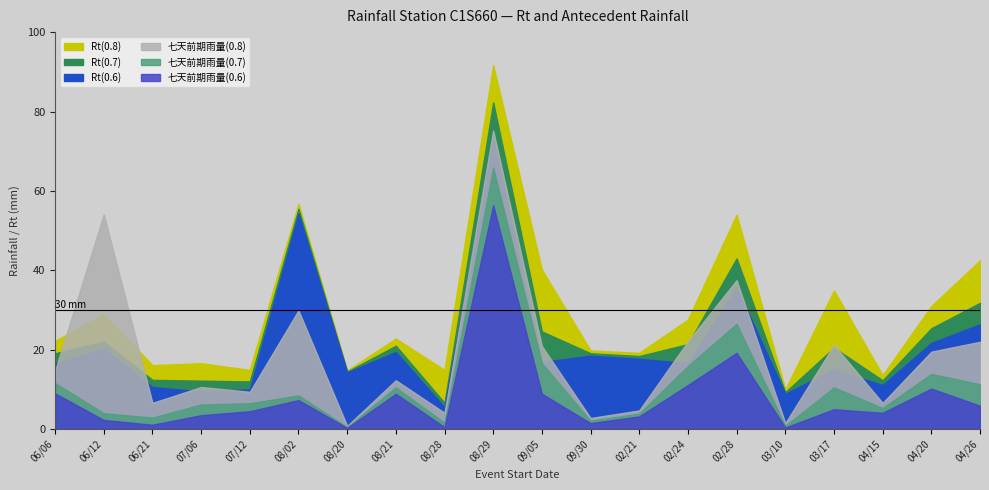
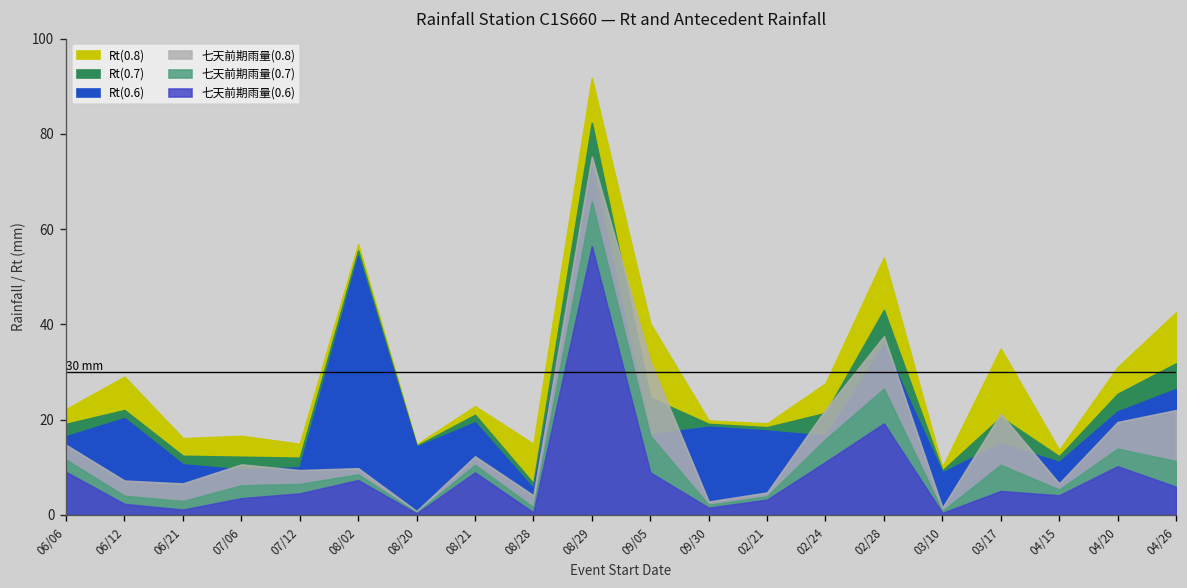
  {
    "Rt(0.8)": {
      "06/06": 22,
      "06/21": 16,
      "07/06": 17,
      "07/12": 15,
      "08/02": 57,
      "08/21": 23,
      "08/28": 15,
      "08/29": 92,
      "09/05": 40,
      "09/30": 20,
      "02/21": 19,
      "02/24": 28,
      "02/28": 54,
      "03/10": 10,
      "03/17": 35,
      "04/15": 14,
      "04/20": 31,
      "04/26": 43
    },
    "七天前期雨量(0.8)": {
      "06/06": 15,
-     "06/12": 54,
+     "06/12": 7,
      "06/21": 7,
      "07/06": 11,
-     "08/02": 30,
+     "08/02": 10,
      "08/21": 12,
      "08/28": 4,
      "08/29": 75,
-     "09/05": 21,
+     "09/05": 32,
      "09/30": 3,
      "02/21": 5,
      "02/24": 22,
      "02/28": 38,
      "03/10": 2,
      "03/17": 21,
      "04/15": 7,
      "04/20": 20,
      "04/26": 22
    }
  }
